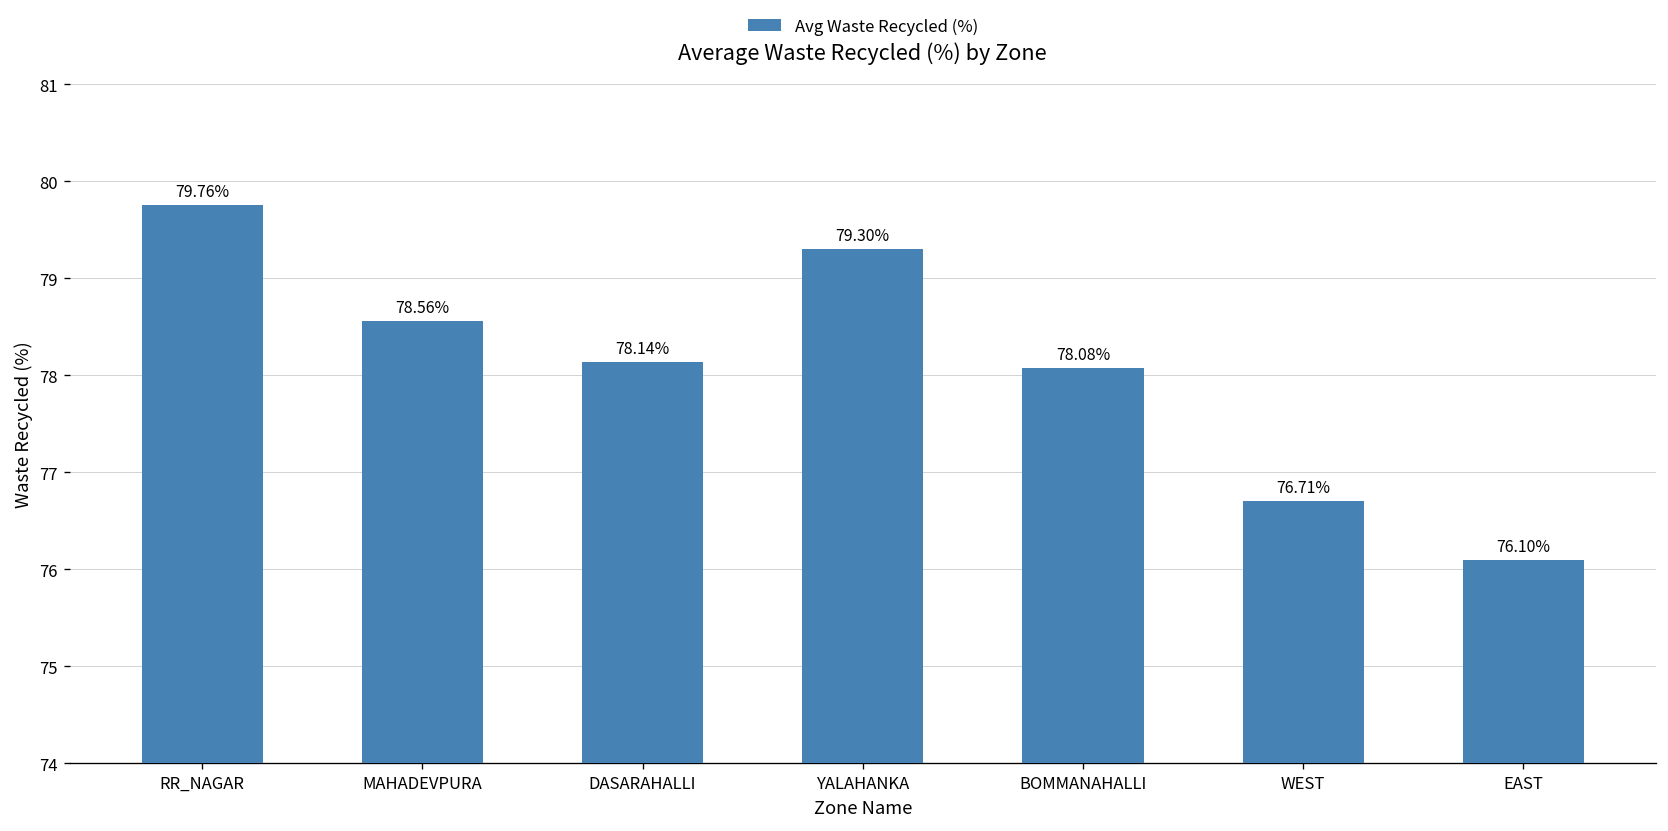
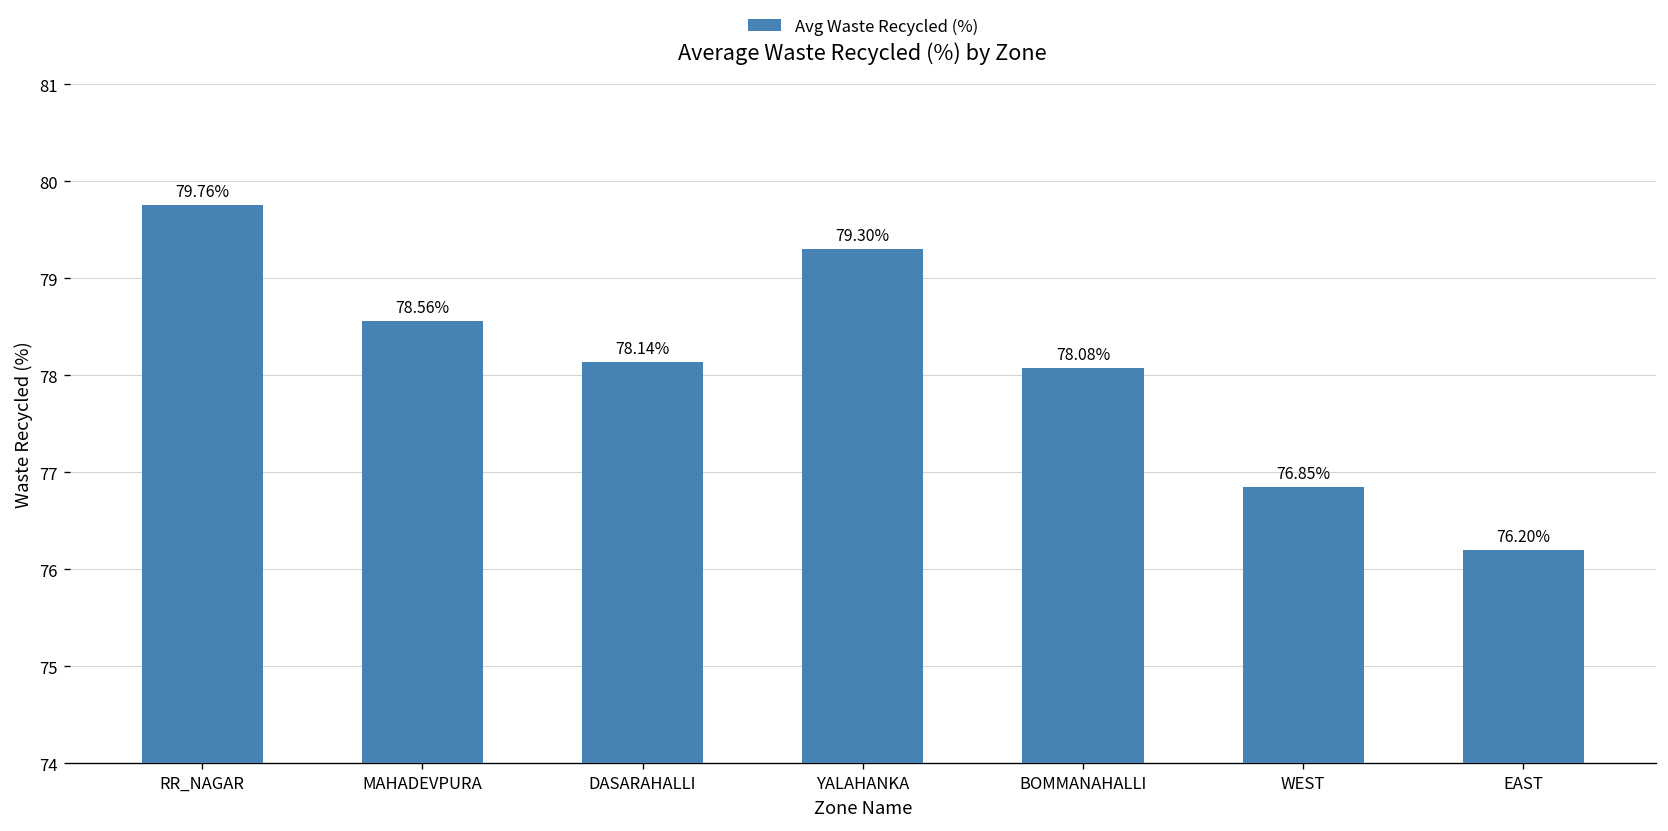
  {
    "RR_NAGAR": "79.76%",
    "MAHADEVPURA": "78.56%",
    "DASARAHALLI": "78.14%",
    "YALAHANKA": "79.30%",
    "BOMMANAHALLI": "78.08%",
-   "WEST": "76.71%",
-   "EAST": "76.10%"
+   "WEST": "76.85%",
+   "EAST": "76.20%"
  }
